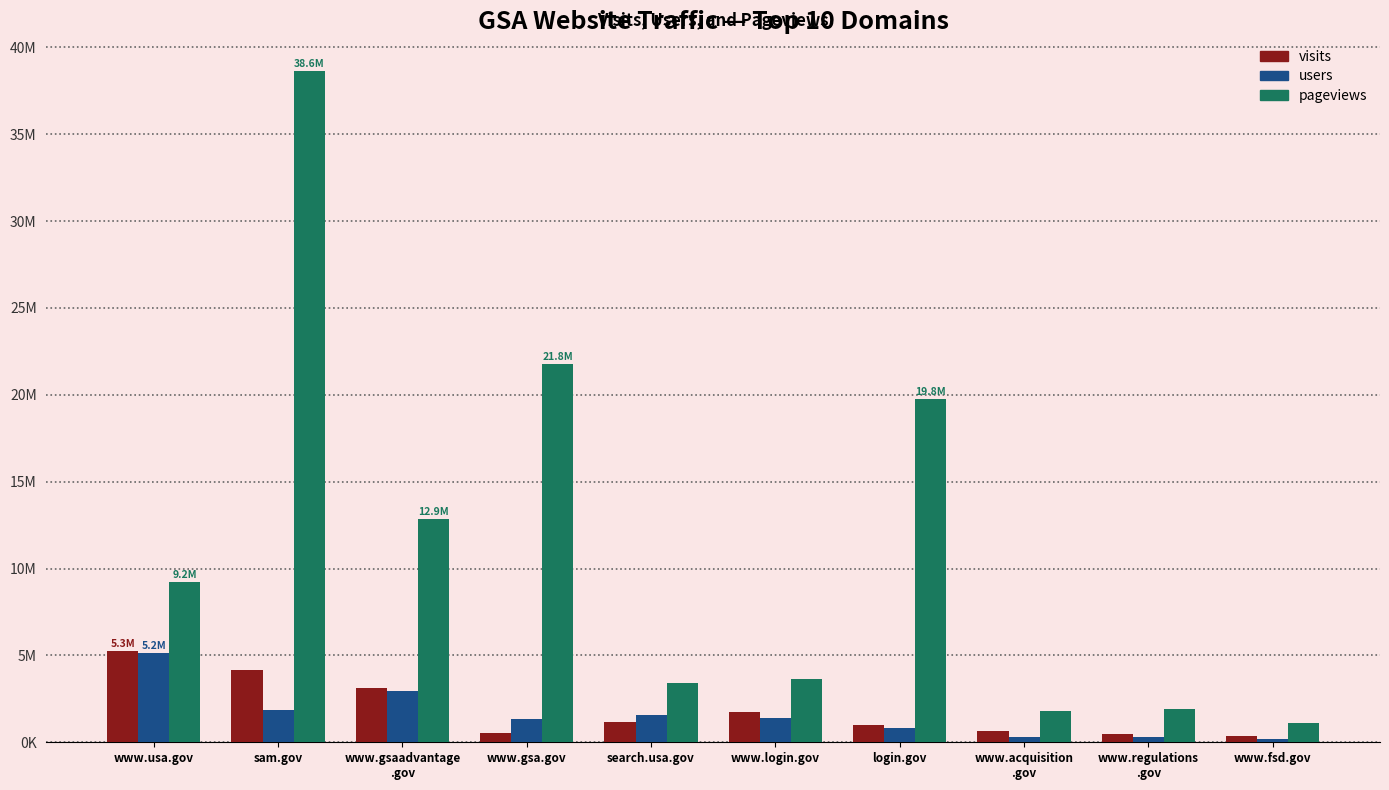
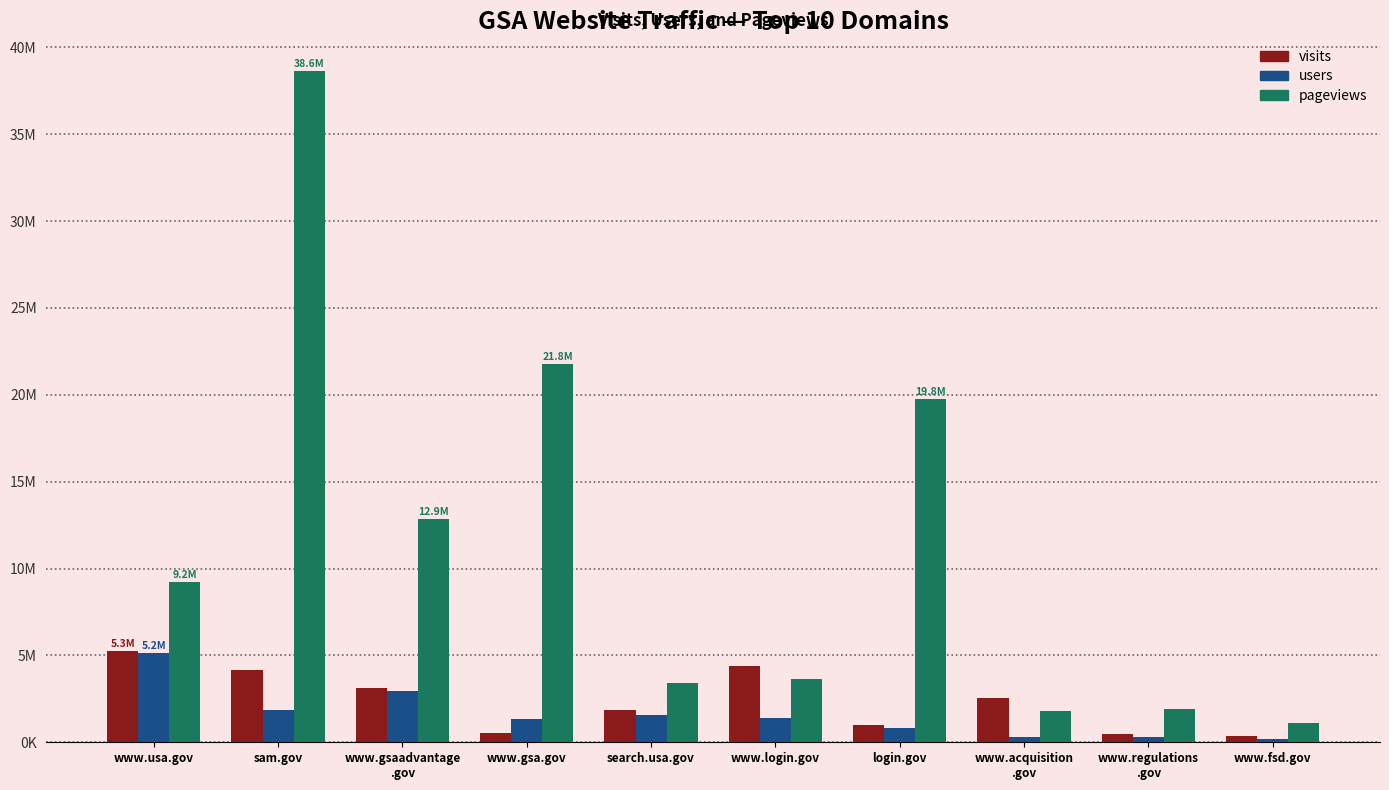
  {
    "visits": {
      "sam.gov": "4200000",
      "www.gsaadvantage .gov": "3100000",
      "www.gsa.gov": "600000",
-     "search.usa.gov": "1100000",
-     "www.login.gov": "1700000",
+     "search.usa.gov": "1900000",
+     "www.login.gov": "4400000",
      "login.gov": "1000000",
-     "www.acquisition .gov": "600000",
+     "www.acquisition .gov": "2500000",
      "www.regulations .gov": "500000",
      "www.fsd.gov": "300000"
    },
    "users": {
      "www.usa.gov": "5.2M"
    },
    "pageviews": {
      "www.usa.gov": "9.2M",
      "sam.gov": "38.6M",
      "www.gsaadvantage .gov": "12.9M",
      "www.gsa.gov": "21.8M",
      "login.gov": "19.8M"
    }
  }
